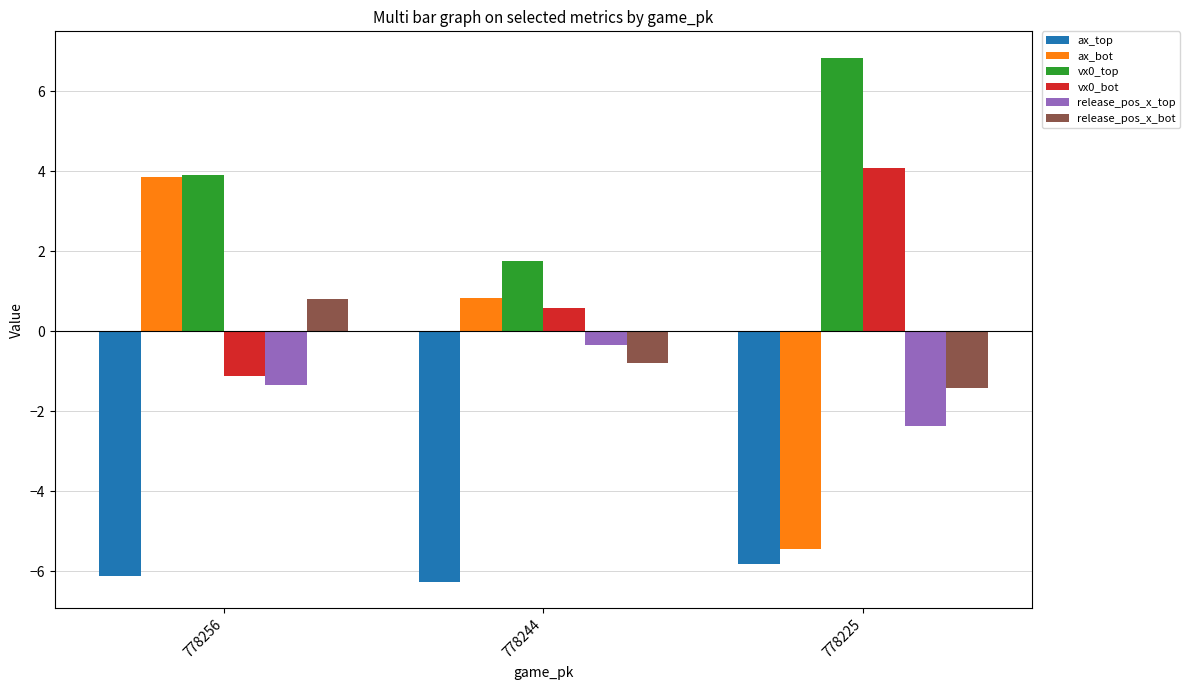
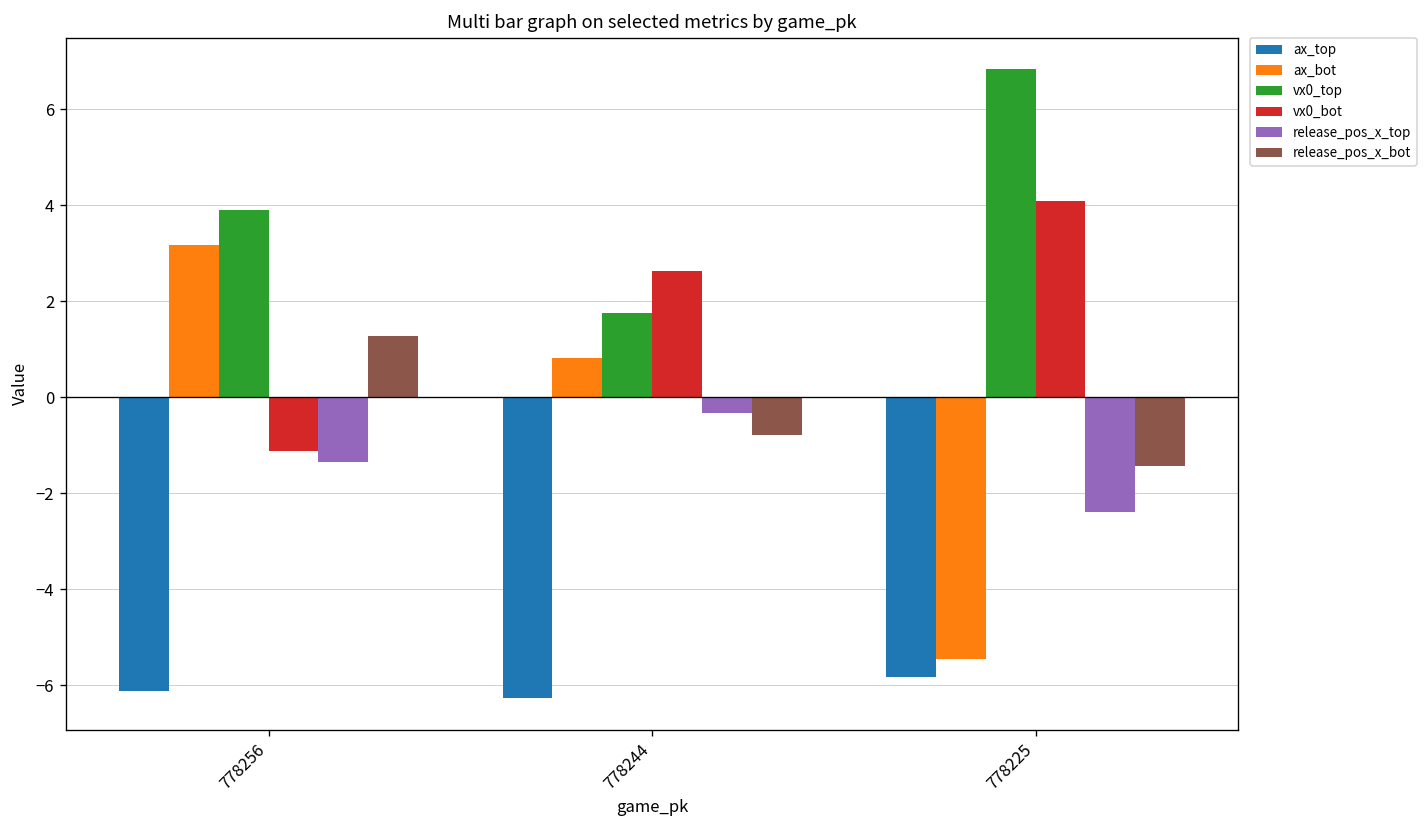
  {
    "ax_top": {
      "778256": -6.1,
      "778244": -6.3,
      "778225": -5.8
    },
    "ax_bot": {
-     "778256": 3.8,
+     "778256": 3.2,
      "778244": 0.8,
      "778225": -5.5
    },
    "vx0_top": {
      "778256": 3.9,
      "778244": 1.8,
      "778225": 6.8
    },
    "vx0_bot": {
      "778256": -1.1,
-     "778244": 0.6,
+     "778244": 2.6,
      "778225": 4.1
    },
    "release_pos_x_top": {
      "778256": -1.4,
      "778244": -0.3,
      "778225": -2.4
    },
    "release_pos_x_bot": {
-     "778256": 0.8,
+     "778256": 1.3,
      "778244": -0.8,
      "778225": -1.4
    }
  }
